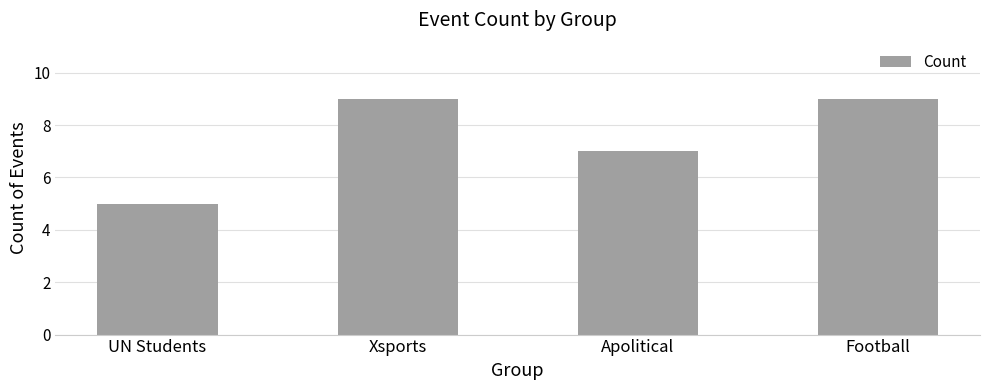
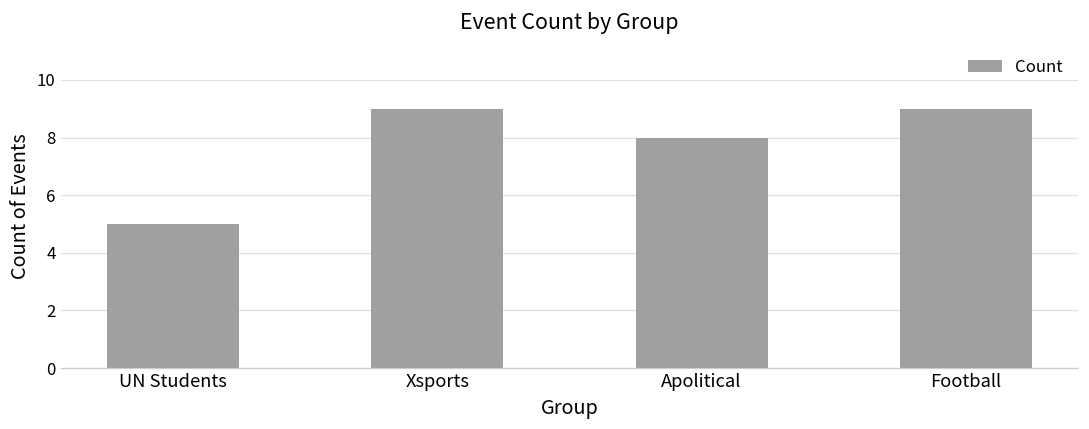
  {
    "UN Students": 5,
    "Xsports": 9,
-   "Apolitical": 7,
+   "Apolitical": 8,
    "Football": 9
  }
